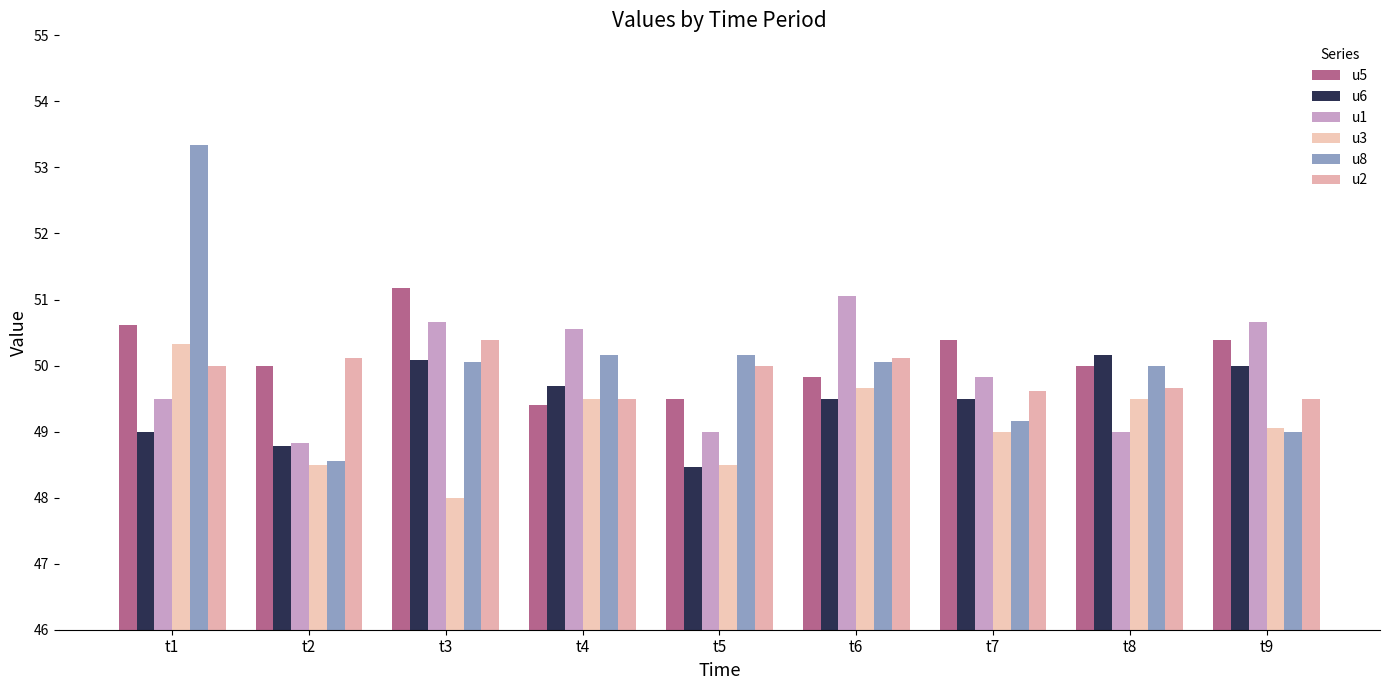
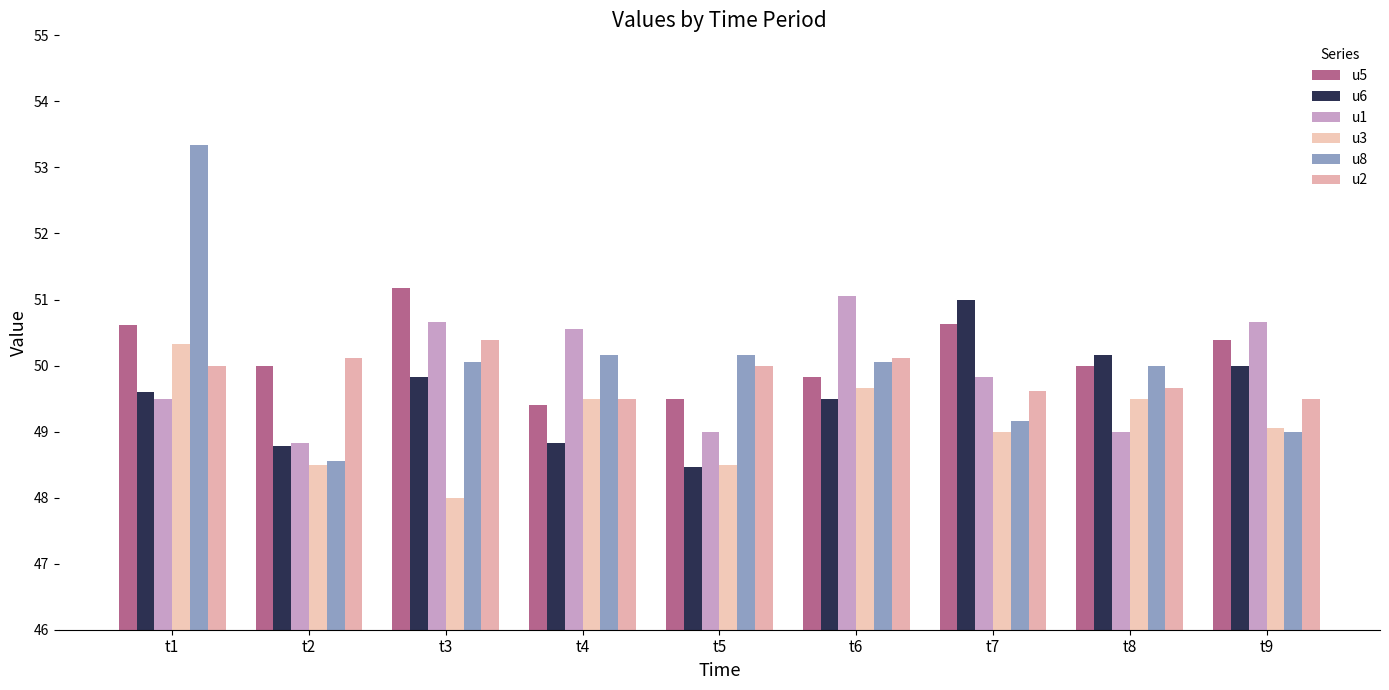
  {
    "u5": {
      "t1": 50.6,
      "t2": 50.0,
      "t3": 51.2,
      "t4": 49.4,
      "t5": 49.5,
      "t6": 49.8,
-     "t7": 50.4,
+     "t7": 50.6,
      "t8": 50.0,
      "t9": 50.4
    },
    "u6": {
-     "t1": 49.0,
+     "t1": 49.6,
      "t2": 48.8,
-     "t3": 50.1,
-     "t4": 49.7,
+     "t3": 49.8,
+     "t4": 48.8,
      "t5": 48.5,
      "t6": 49.5,
-     "t7": 49.5,
+     "t7": 51.0,
      "t8": 50.2,
      "t9": 50.0
    }
  }
